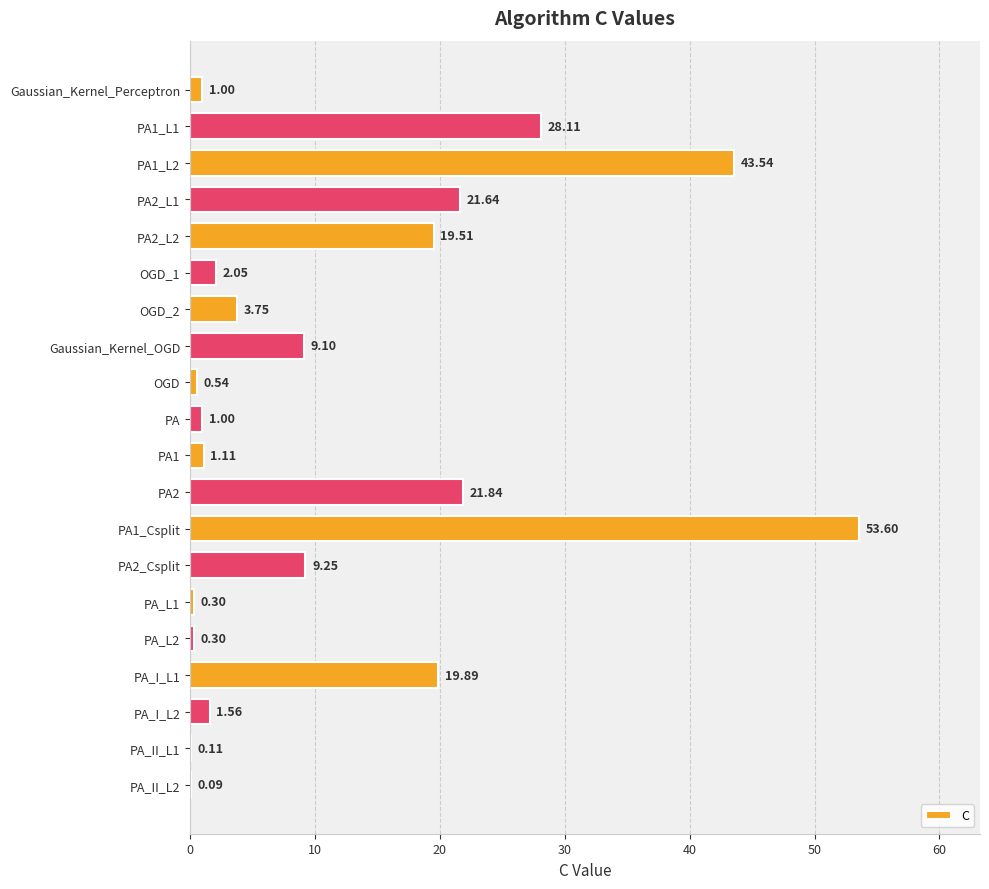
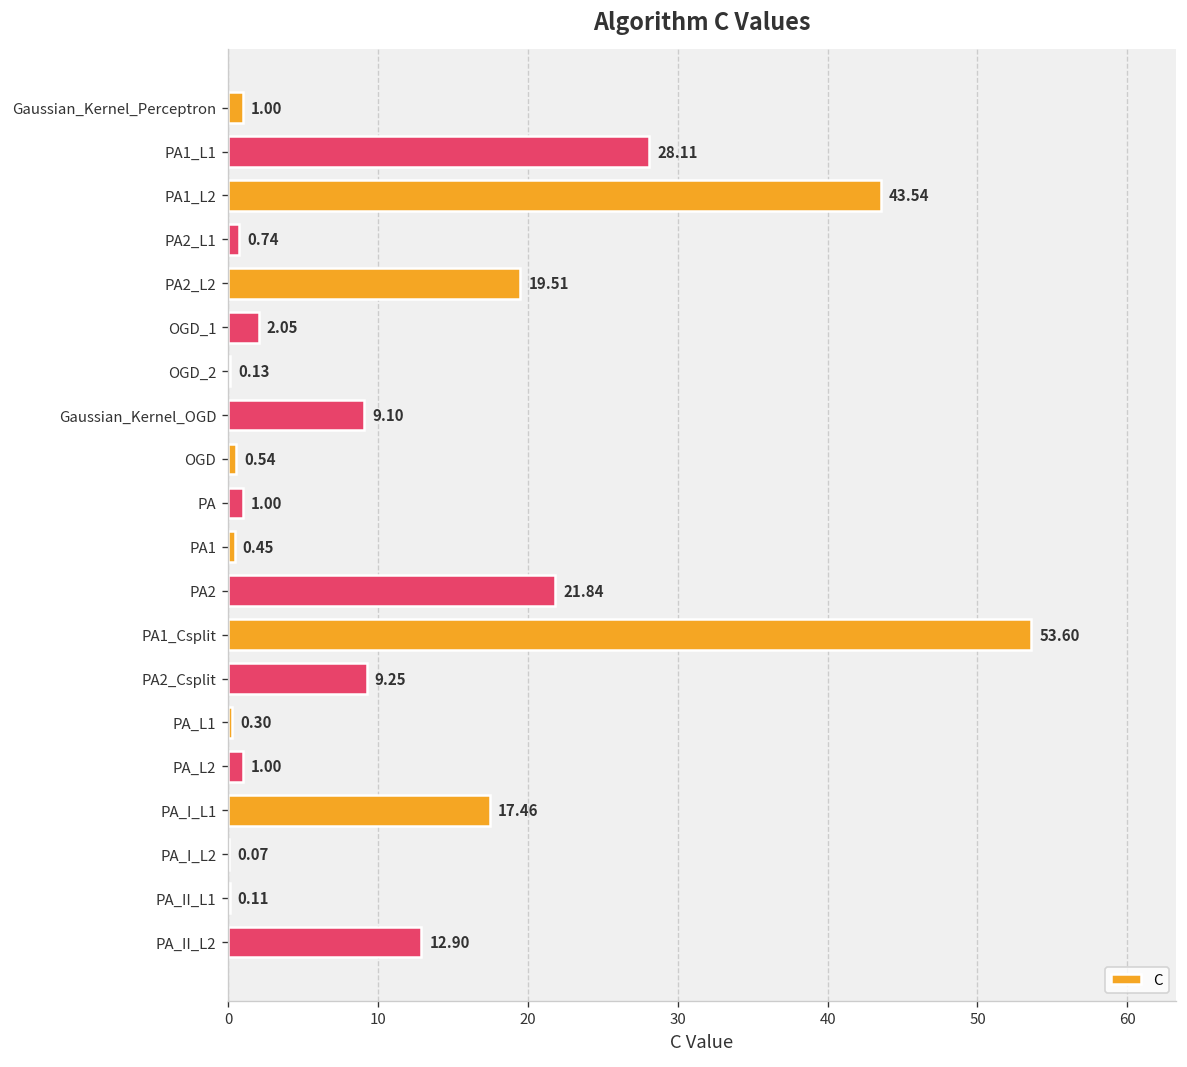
  {
    "Gaussian_Kernel_Perceptron": 1.00,
    "PA1_L1": 28.11,
    "PA1_L2": 43.54,
-   "PA2_L1": 21.64,
+   "PA2_L1": 0.74,
    "PA2_L2": 19.51,
    "OGD_1": 2.05,
-   "OGD_2": 3.75,
+   "OGD_2": 0.13,
    "Gaussian_Kernel_OGD": 9.10,
    "OGD": 0.54,
    "PA": 1.00,
-   "PA1": 1.11,
+   "PA1": 0.45,
    "PA2": 21.84,
    "PA1_Csplit": 53.60,
    "PA2_Csplit": 9.25,
    "PA_L1": 0.30,
-   "PA_L2": 0.30,
-   "PA_I_L1": 19.89,
-   "PA_I_L2": 1.56,
+   "PA_L2": 1.00,
+   "PA_I_L1": 17.46,
+   "PA_I_L2": 0.07,
    "PA_II_L1": 0.11,
-   "PA_II_L2": 0.09
+   "PA_II_L2": 12.90
  }
